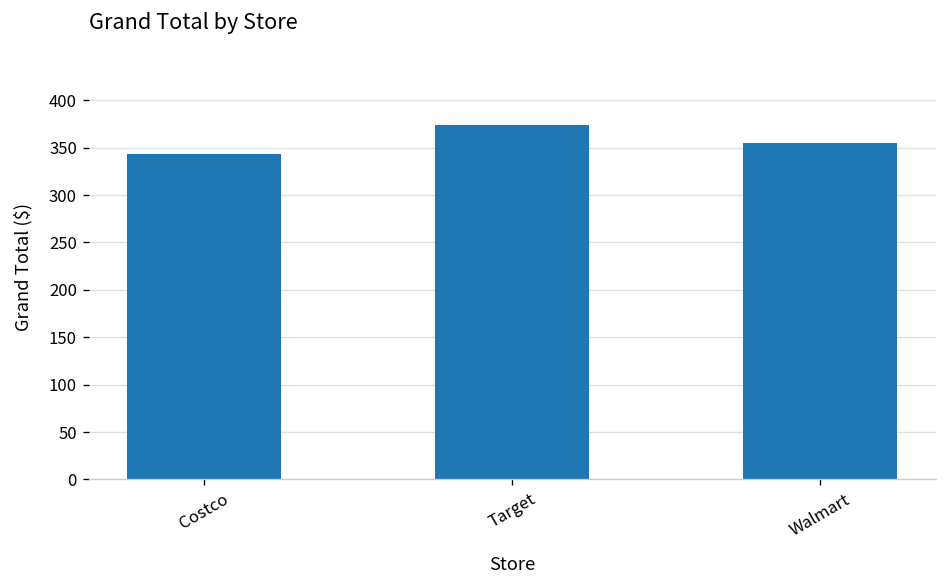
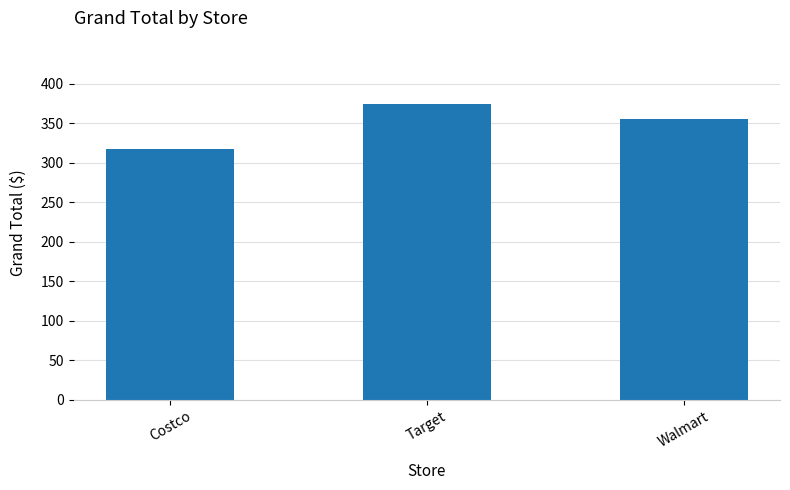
  {
-   "Costco": 340,
+   "Costco": 320,
    "Target": 370,
    "Walmart": 360
  }
